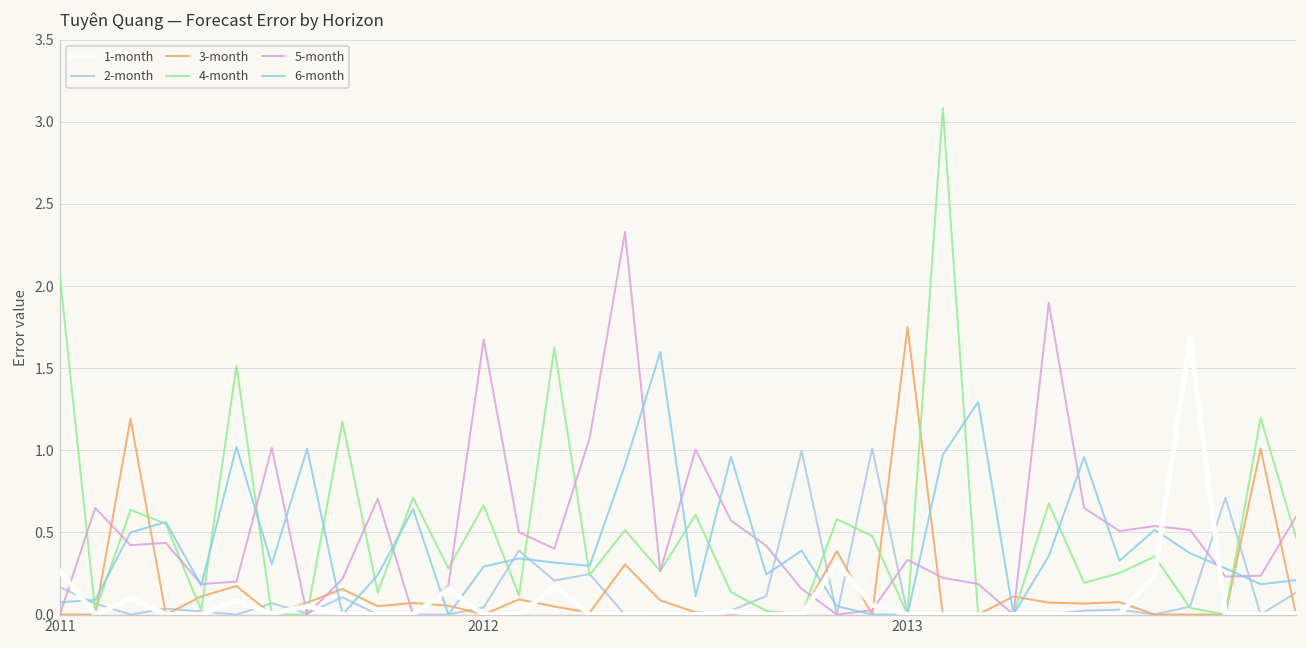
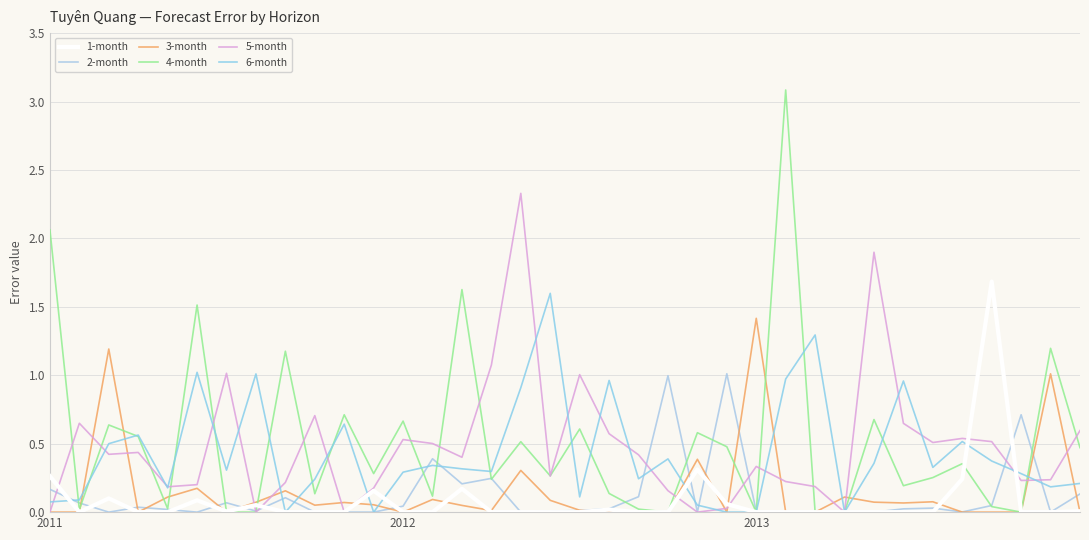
  {
    "1-month": {
      "2011": 0.26
    },
    "3-month": {
-     "2013": 1.75
+     "2013": 1.42
    },
    "4-month": {
      "2011": 2.06,
      "2012": 0.67
    },
    "5-month": {
-     "2012": 1.67,
+     "2012": 0.53,
      "2013": 0.33
    }
  }
